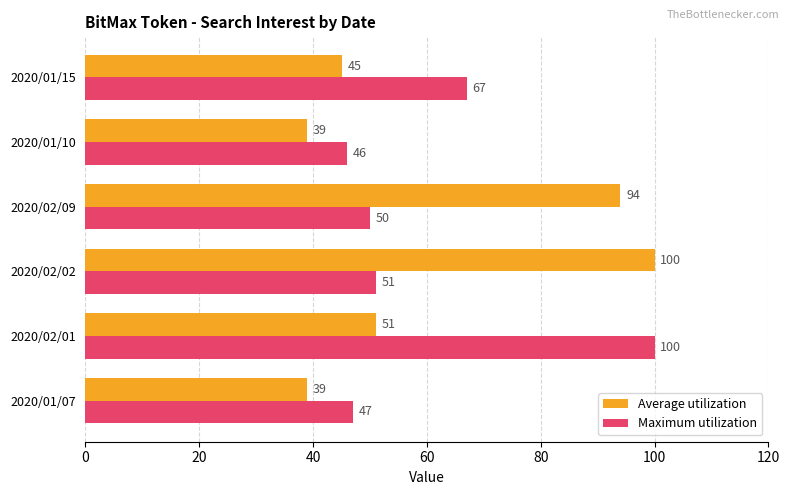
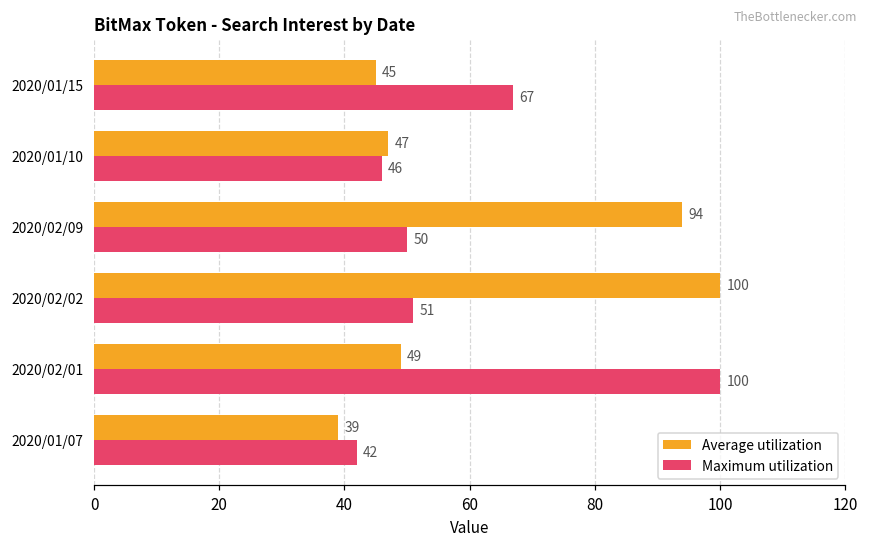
  {
    "Average utilization": {
      "2020/01/15": 45,
-     "2020/01/10": 39,
+     "2020/01/10": 47,
      "2020/02/09": 94,
      "2020/02/02": 100,
-     "2020/02/01": 51,
+     "2020/02/01": 49,
      "2020/01/07": 39
    },
    "Maximum utilization": {
      "2020/01/15": 67,
      "2020/01/10": 46,
      "2020/02/09": 50,
      "2020/02/02": 51,
      "2020/02/01": 100,
-     "2020/01/07": 47
+     "2020/01/07": 42
    }
  }
